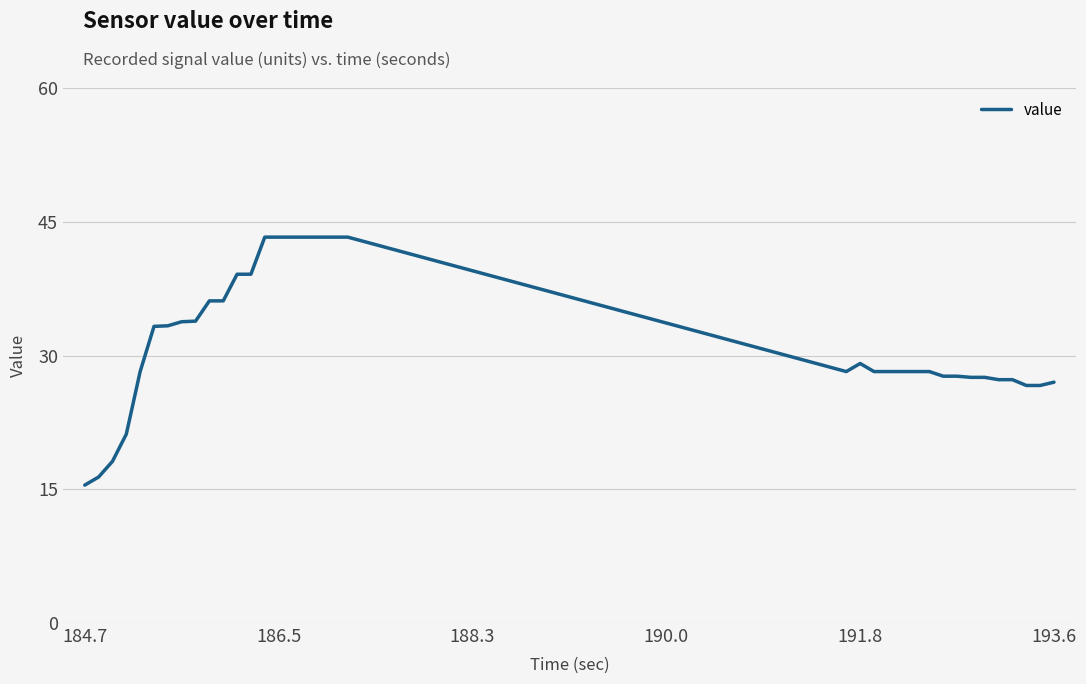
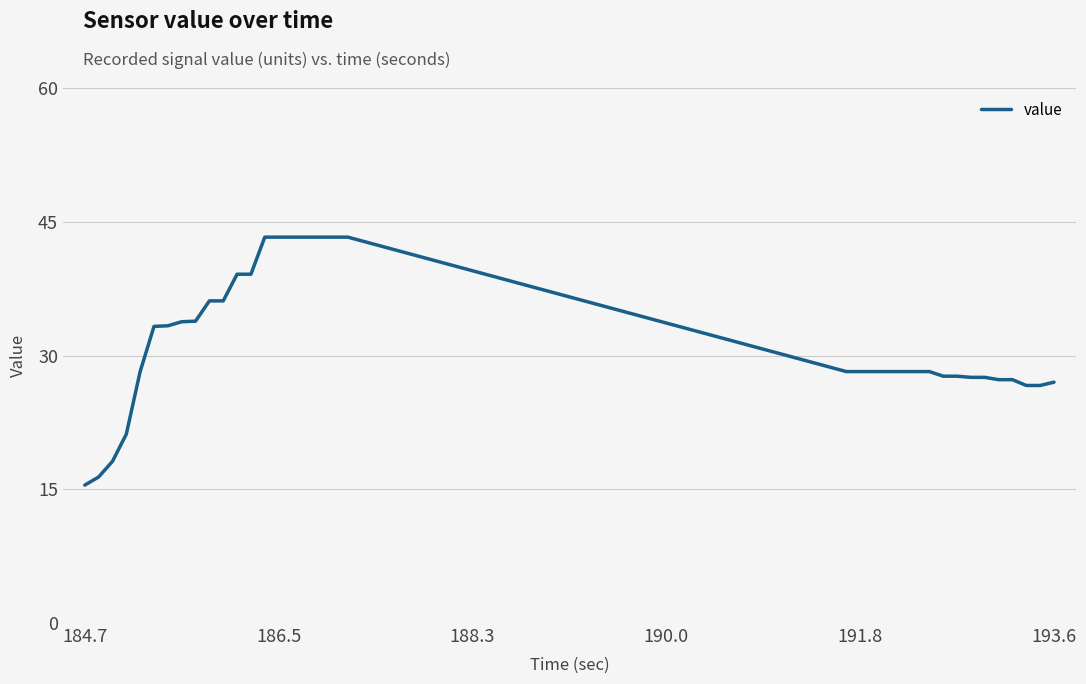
  {
    "184.7": 15,
    "186.5": 43,
-   "191.8": 29,
+   "191.8": 28,
    "193.6": 27
  }
